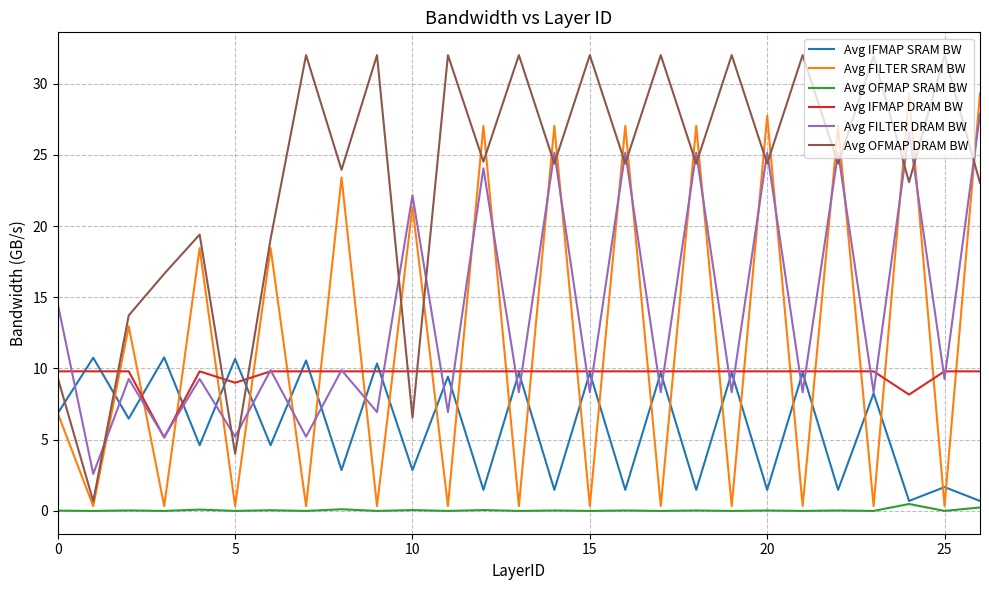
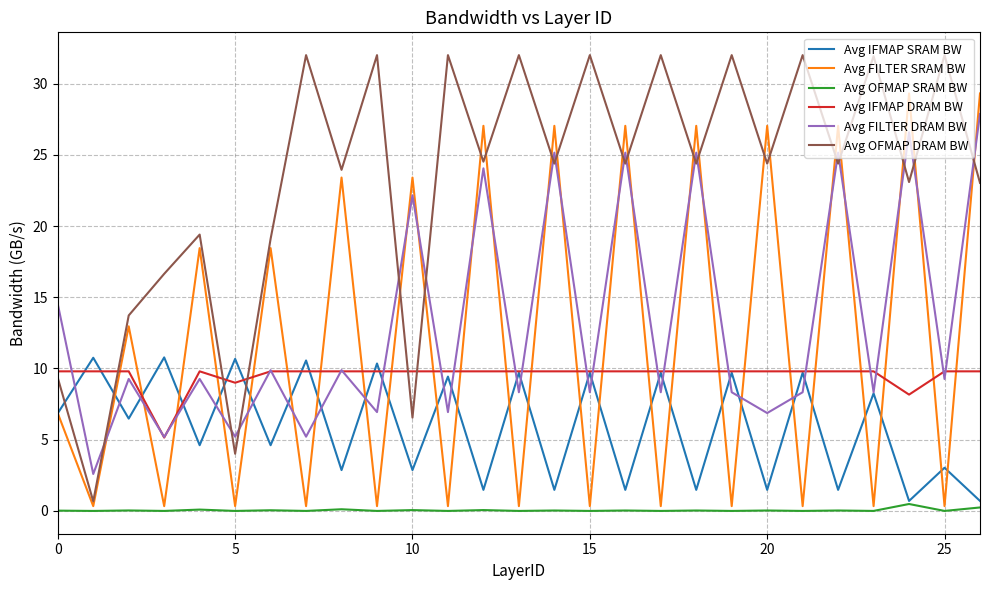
  {
    "Avg IFMAP SRAM BW": {
      "5": 10.7,
      "10": 2.9,
      "20": 1.5,
-     "25": 1.7
+     "25": 3.0
    },
    "Avg FILTER SRAM BW": {
      "5": 0.3,
-     "10": 21.4,
+     "10": 23.4,
      "15": 0.3,
-     "20": 27.7,
+     "20": 27.0,
      "25": 0.3
    },
    "Avg OFMAP SRAM BW": {
      "0": 0.0,
      "5": 0.0,
      "10": 0.1,
      "15": 0.0,
      "20": 0.0,
      "25": 0.0
    },
    "Avg IFMAP DRAM BW": {
      "0": 9.8,
      "5": 9.0,
      "10": 9.8,
      "20": 9.8,
      "25": 9.8
    },
    "Avg FILTER DRAM BW": {
      "0": 14.5,
      "5": 5.2,
      "10": 22.2,
      "15": 8.3,
-     "20": 25.2,
+     "20": 6.9,
      "25": 9.3
    },
    "Avg OFMAP DRAM BW": {
      "0": 9.3,
      "5": 4.0,
      "10": 6.5,
      "15": 32.0,
      "20": 24.4
    }
  }
